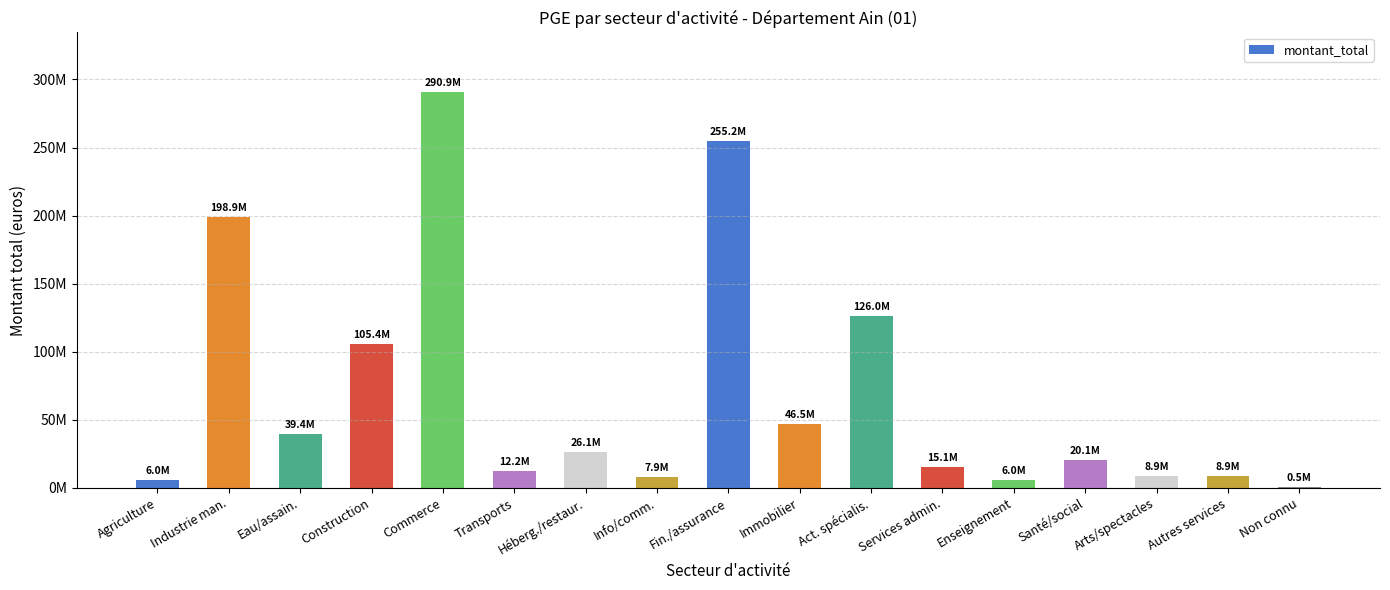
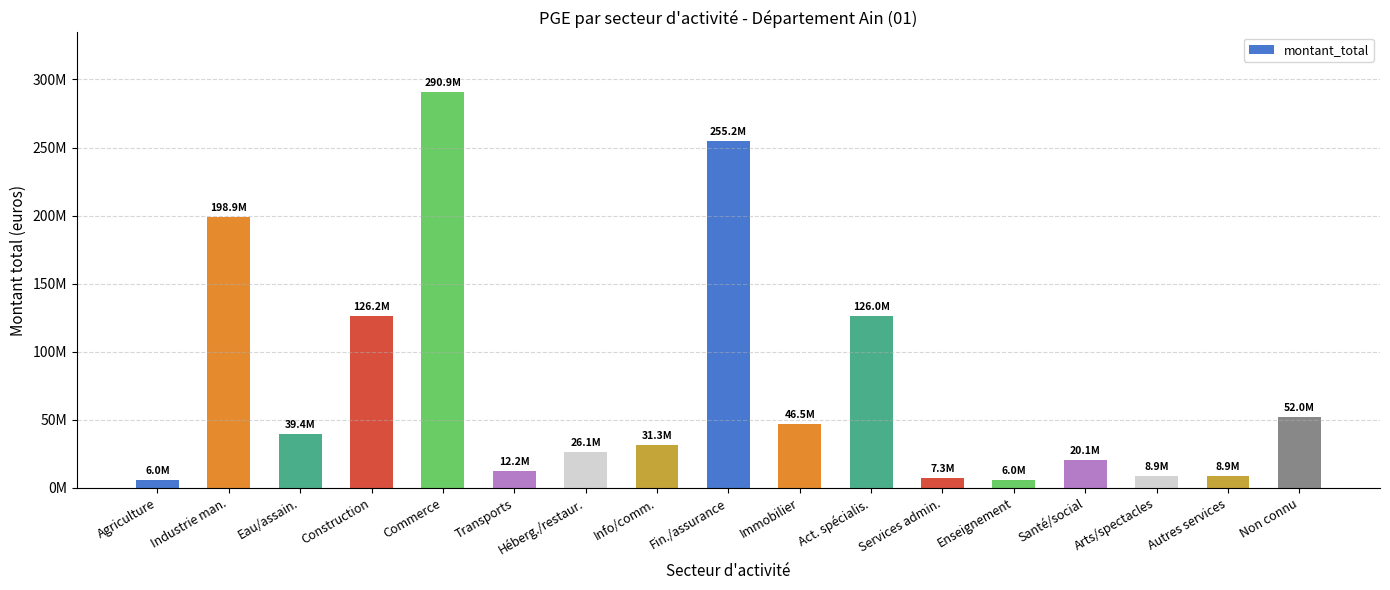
  {
    "Agriculture": "6.0M",
    "Industrie man.": "198.9M",
    "Eau/assain.": "39.4M",
-   "Construction": "105.4M",
+   "Construction": "126.2M",
    "Commerce": "290.9M",
    "Transports": "12.2M",
    "Héberg./restaur.": "26.1M",
-   "Info/comm.": "7.9M",
+   "Info/comm.": "31.3M",
    "Fin./assurance": "255.2M",
    "Immobilier": "46.5M",
    "Act. spécialis.": "126.0M",
-   "Services admin.": "15.1M",
+   "Services admin.": "7.3M",
    "Enseignement": "6.0M",
    "Santé/social": "20.1M",
    "Arts/spectacles": "8.9M",
    "Autres services": "8.9M",
-   "Non connu": "0.5M"
+   "Non connu": "52.0M"
  }
